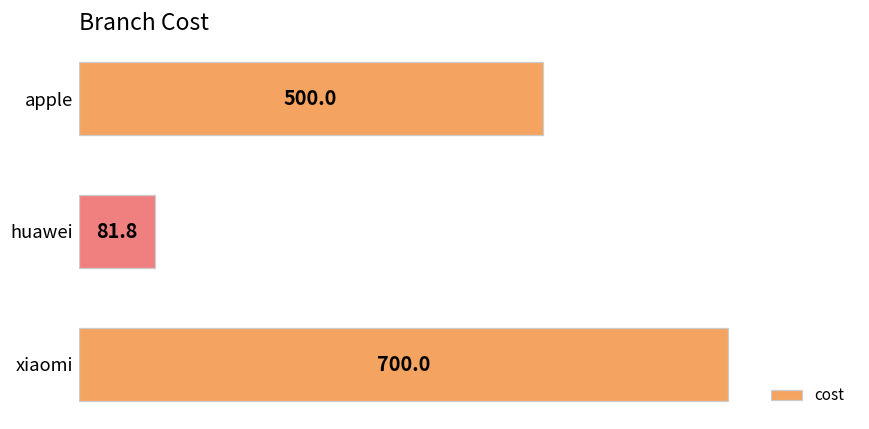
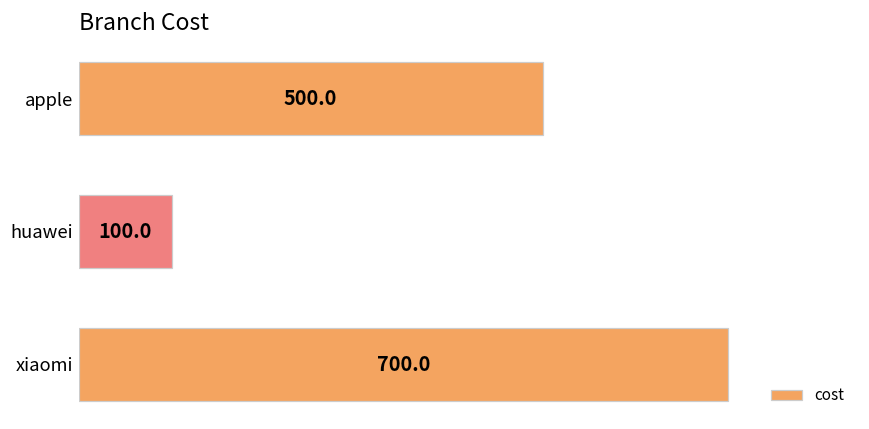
  {
    "apple": 500.0,
-   "huawei": 81.8,
+   "huawei": 100.0,
    "xiaomi": 700.0
  }
